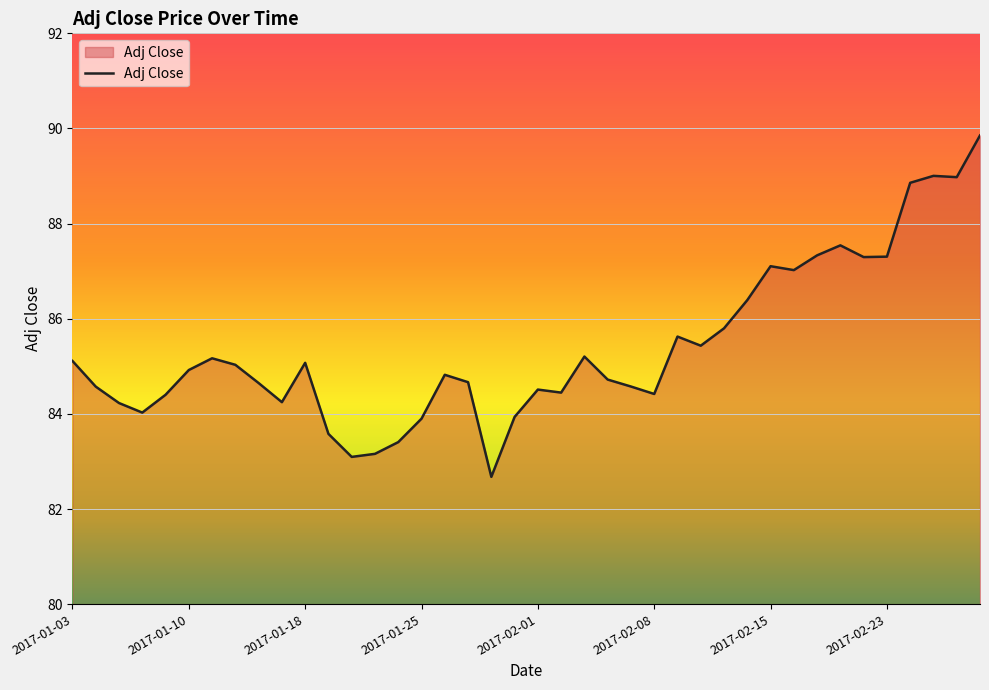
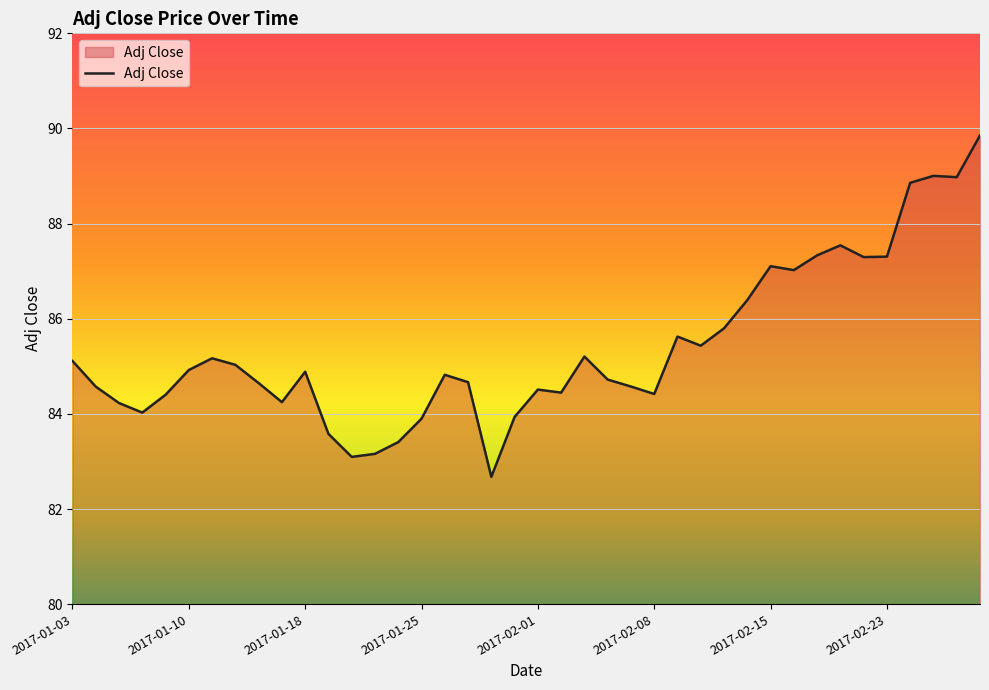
  {
    "2017-01-03": 85.1,
    "2017-01-10": 84.9,
-   "2017-01-18": 85.1,
+   "2017-01-18": 84.9,
    "2017-01-25": 83.9,
    "2017-02-01": 84.5,
    "2017-02-08": 84.4,
    "2017-02-15": 87.1,
    "2017-02-23": 87.3
  }
